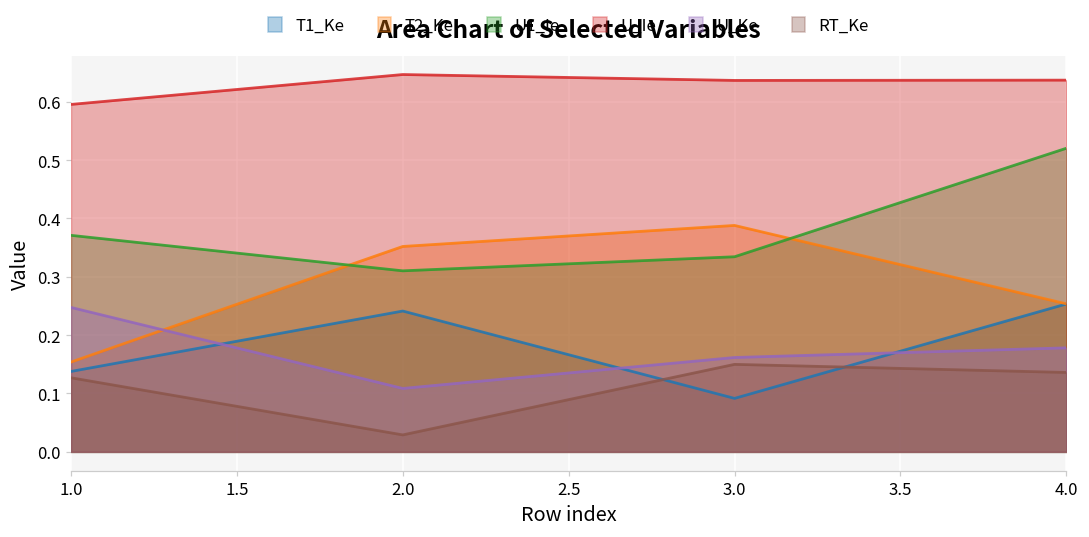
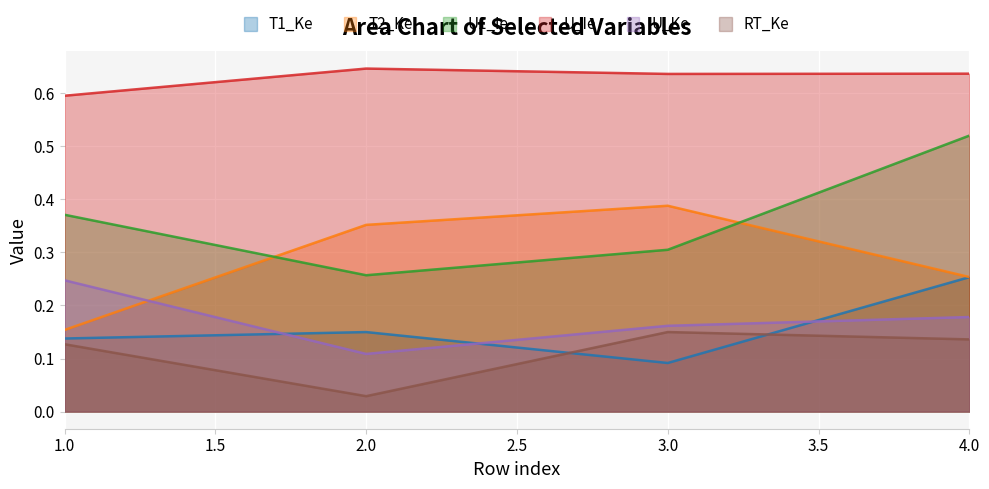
  {
    "T1_Ke": {
      "1.0": 0.14,
-     "2.0": 0.24,
+     "2.0": 0.15,
      "3.0": 0.09
    },
    "U1_Ie": {
      "1.0": 0.37,
-     "2.0": 0.31,
-     "3.0": 0.33,
+     "2.0": 0.26,
+     "3.0": 0.31,
      "4.0": 0.52
    }
  }
